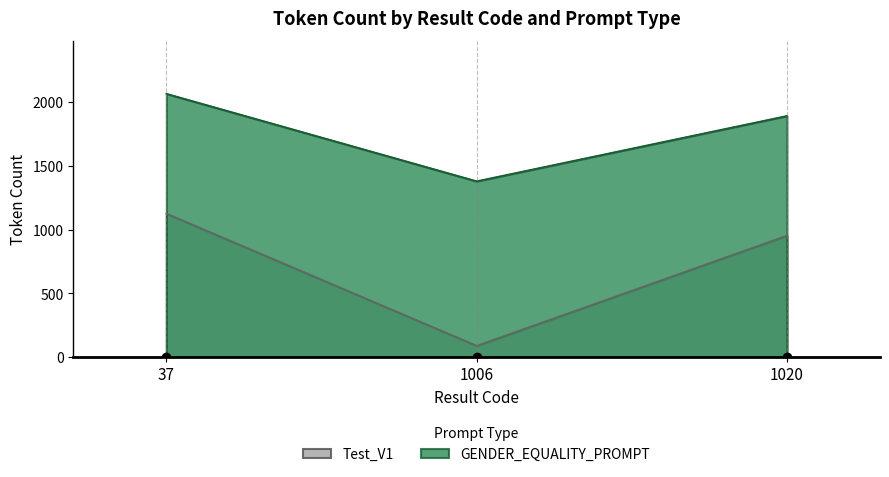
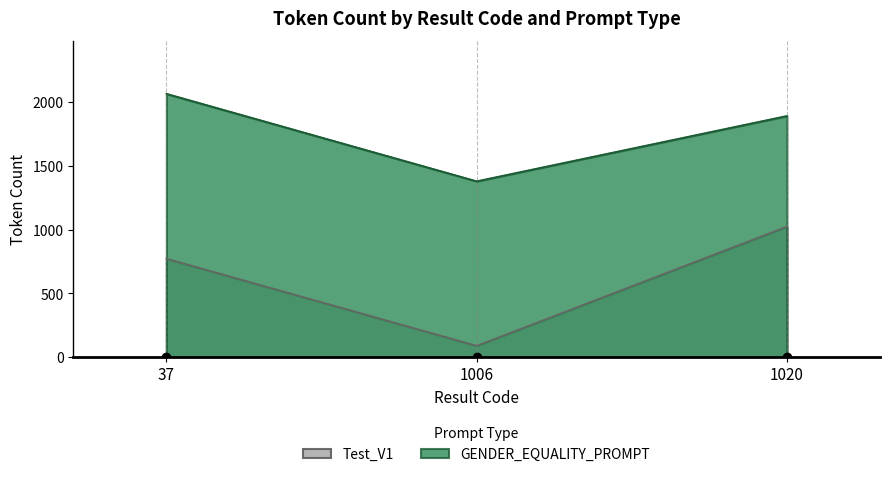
  {
    "Test_V1": {
-     "37": 1130,
+     "37": 770,
      "1006": 90,
-     "1020": 950
+     "1020": 1030
    },
    "GENDER_EQUALITY_PROMPT": {
      "37": 2070,
      "1006": 1380,
      "1020": 1890
    }
  }
